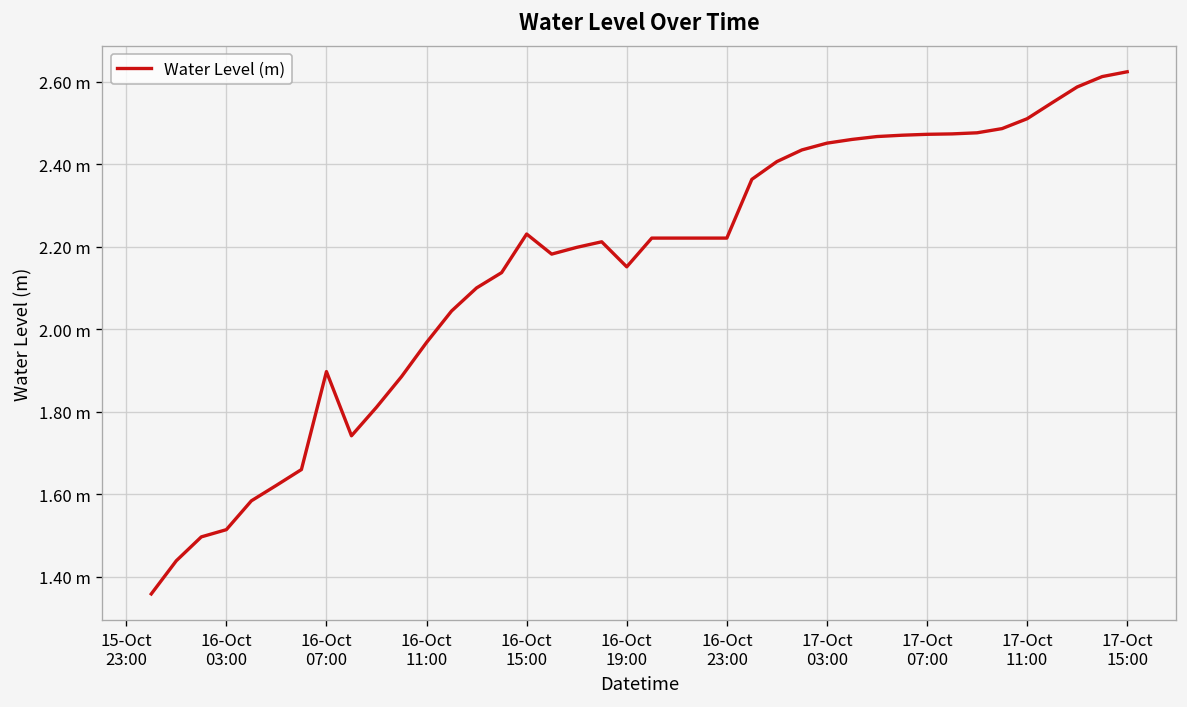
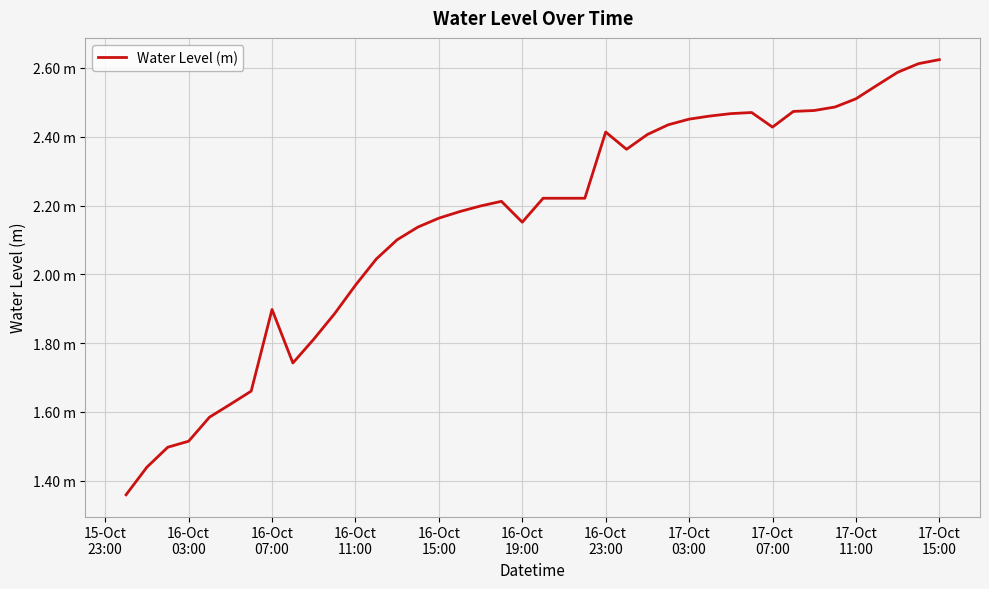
  {
    "16-Oct 03:00": "1.51 m",
    "16-Oct 07:00": "1.90 m",
    "16-Oct 11:00": "1.97 m",
-   "16-Oct 15:00": "2.23 m",
+   "16-Oct 15:00": "2.16 m",
    "16-Oct 19:00": "2.15 m",
-   "16-Oct 23:00": "2.22 m",
+   "16-Oct 23:00": "2.41 m",
    "17-Oct 03:00": "2.45 m",
-   "17-Oct 07:00": "2.47 m",
+   "17-Oct 07:00": "2.43 m",
    "17-Oct 11:00": "2.51 m",
    "17-Oct 15:00": "2.62 m"
  }
